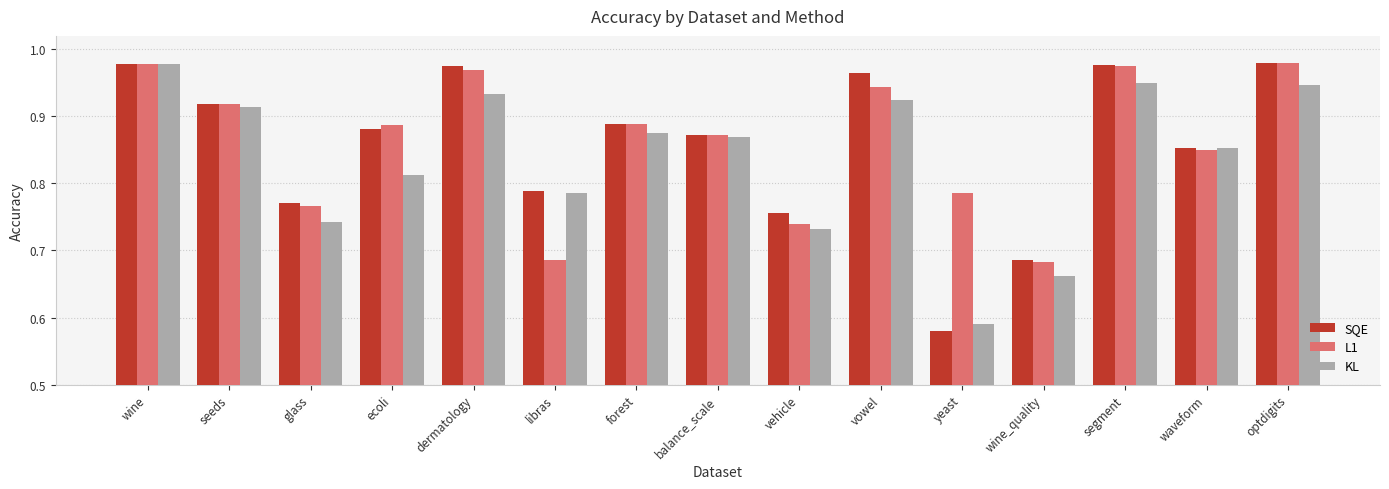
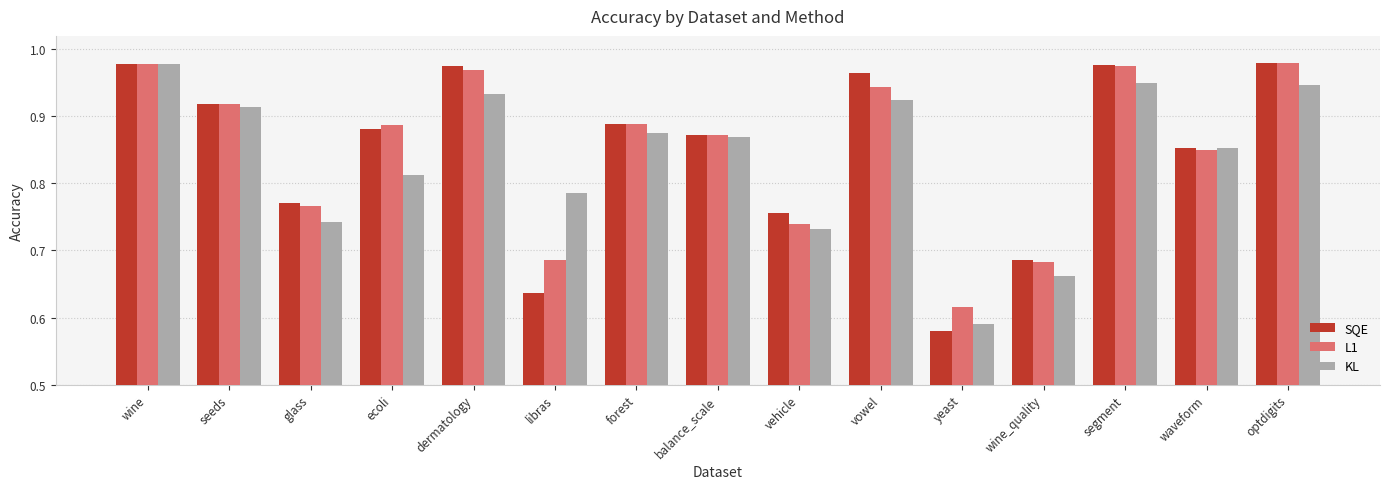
  {
    "SQE": {
      "wine": 0.98,
      "seeds": 0.92,
      "glass": 0.77,
      "ecoli": 0.88,
      "dermatology": 0.97,
-     "libras": 0.79,
+     "libras": 0.64,
      "forest": 0.89,
      "balance_scale": 0.87,
      "vehicle": 0.76,
      "vowel": 0.96,
      "yeast": 0.58,
      "wine_quality": 0.69,
      "segment": 0.98,
      "waveform": 0.85,
      "optdigits": 0.98
    },
    "L1": {
      "wine": 0.98,
      "seeds": 0.92,
      "glass": 0.77,
      "ecoli": 0.89,
      "dermatology": 0.97,
      "libras": 0.69,
      "forest": 0.89,
      "balance_scale": 0.87,
      "vehicle": 0.74,
      "vowel": 0.94,
-     "yeast": 0.79,
+     "yeast": 0.62,
      "wine_quality": 0.68,
      "segment": 0.98,
      "waveform": 0.85,
      "optdigits": 0.98
    },
    "KL": {
      "wine": 0.98,
      "seeds": 0.91,
      "glass": 0.74,
      "ecoli": 0.81,
      "dermatology": 0.93,
      "libras": 0.79,
      "forest": 0.88,
      "balance_scale": 0.87,
      "vehicle": 0.73,
      "vowel": 0.92,
      "yeast": 0.59,
      "wine_quality": 0.66,
      "segment": 0.95,
      "waveform": 0.85,
      "optdigits": 0.95
    }
  }
